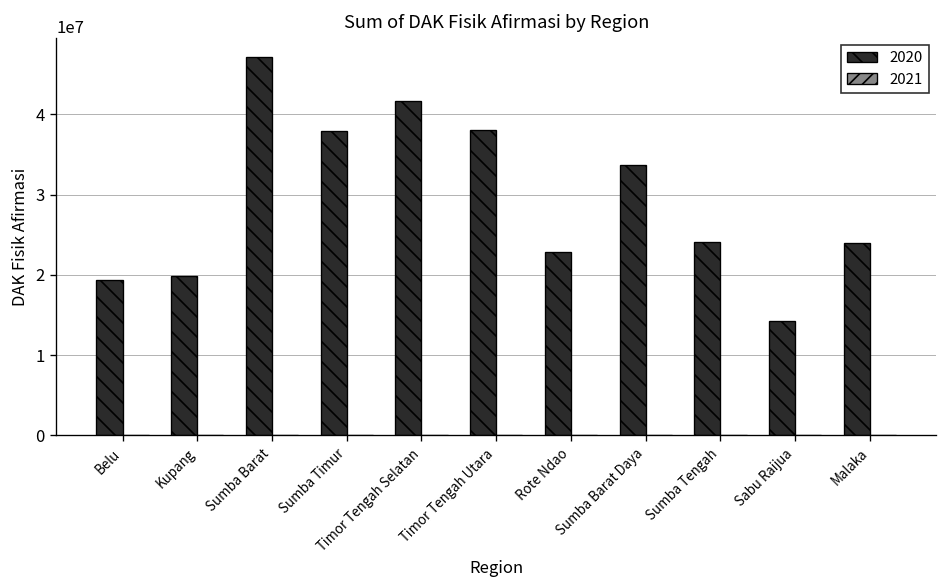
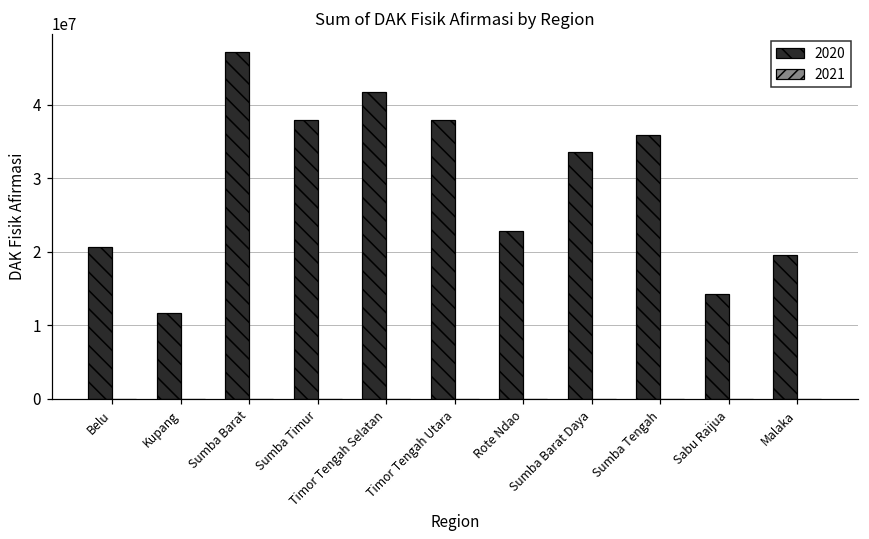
  {
    "2020": {
-     "Belu": 19000000,
-     "Kupang": 20000000,
+     "Belu": 21000000,
+     "Kupang": 12000000,
      "Sumba Barat": 47000000,
      "Sumba Timur": 38000000,
      "Timor Tengah Selatan": 42000000,
      "Timor Tengah Utara": 38000000,
      "Rote Ndao": 23000000,
      "Sumba Barat Daya": 34000000,
-     "Sumba Tengah": 24000000,
+     "Sumba Tengah": 36000000,
      "Sabu Raijua": 14000000,
-     "Malaka": 24000000
+     "Malaka": 20000000
    },
    "2021": {
      "Belu": 0,
      "Kupang": 0,
      "Sumba Barat": 0,
      "Sumba Timur": 0,
      "Timor Tengah Selatan": 0,
      "Timor Tengah Utara": 0,
      "Rote Ndao": 0,
      "Sumba Barat Daya": 0,
      "Sumba Tengah": 0,
      "Sabu Raijua": 0,
      "Malaka": 0
    }
  }
